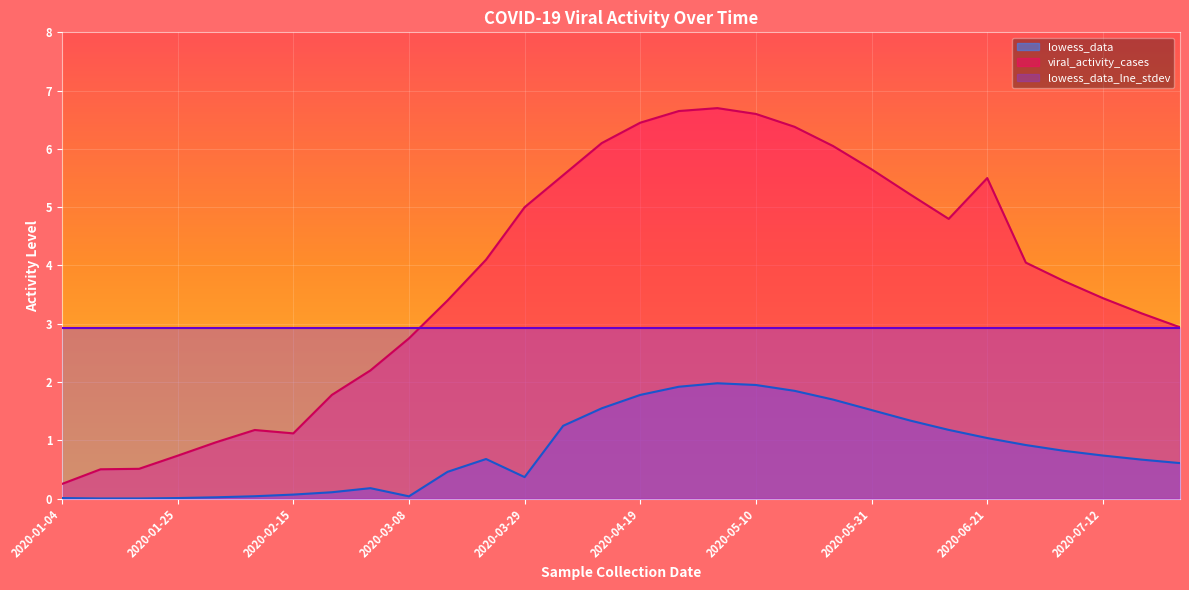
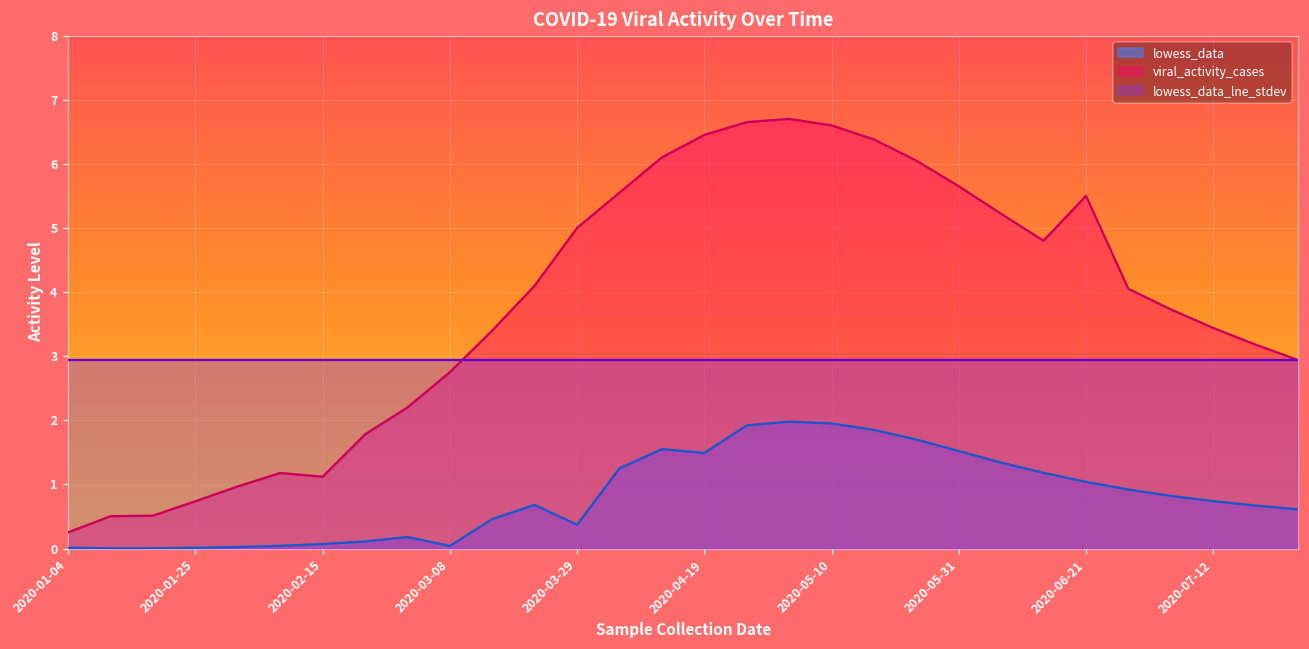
  {
    "lowess_data": {
      "2020-01-04": 0.0,
      "2020-01-25": 0.0,
      "2020-02-15": 0.1,
      "2020-03-08": 0.0,
      "2020-03-29": 0.4,
-     "2020-04-19": 1.8,
+     "2020-04-19": 1.5,
      "2020-05-10": 2.0,
      "2020-05-31": 1.5,
      "2020-06-21": 1.0,
      "2020-07-12": 0.7
    },
    "viral_activity_cases": {
      "2020-01-04": 0.3,
      "2020-01-25": 0.7,
      "2020-02-15": 1.1,
      "2020-03-08": 2.8,
      "2020-03-29": 5.0,
      "2020-04-19": 6.5,
      "2020-05-10": 6.6,
      "2020-05-31": 5.7,
      "2020-06-21": 5.5,
      "2020-07-12": 3.4
    },
    "lowess_data_lne_stdev": {
      "2020-01-04": 2.9,
      "2020-01-25": 2.9,
      "2020-02-15": 2.9,
      "2020-03-08": 2.9,
      "2020-03-29": 2.9,
      "2020-04-19": 2.9,
      "2020-05-10": 2.9,
      "2020-05-31": 2.9,
      "2020-06-21": 2.9,
      "2020-07-12": 2.9
    }
  }
